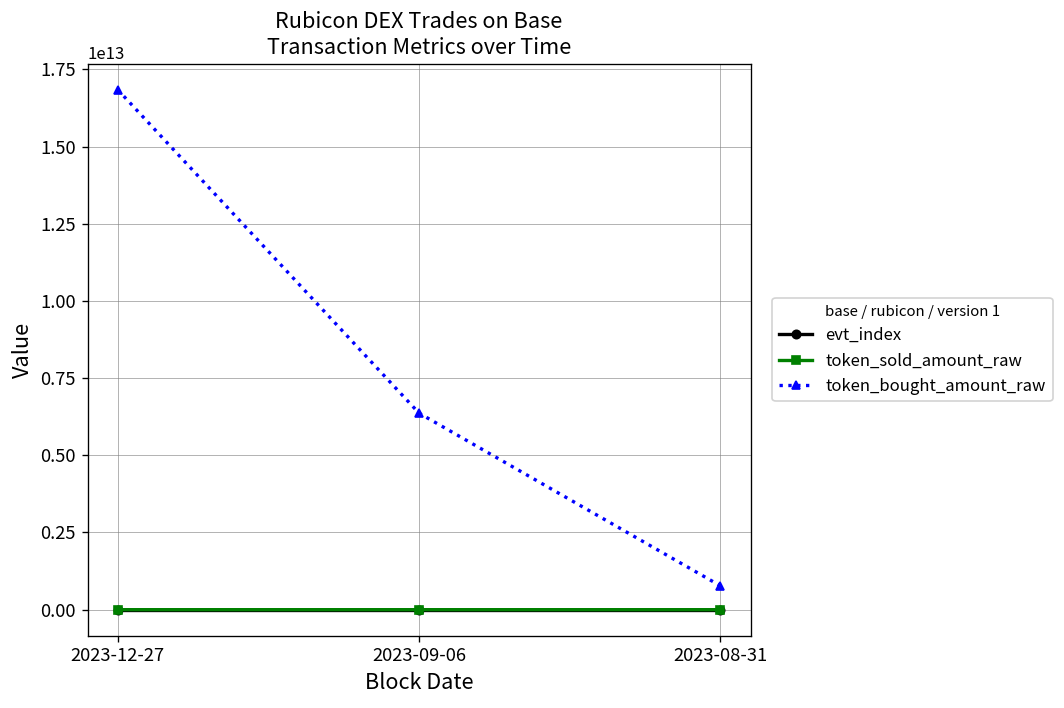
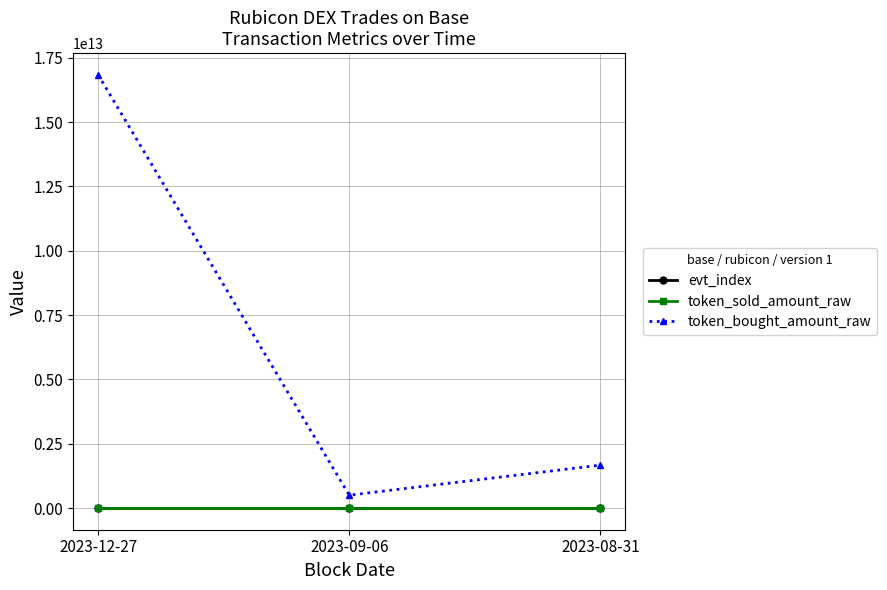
  {
    "token_sold_amount_raw": {
      "2023-12-27": 0,
      "2023-09-06": 0,
      "2023-08-31": 0
    },
    "token_bought_amount_raw": {
      "2023-12-27": 16800000000000,
-     "2023-09-06": 6400000000000,
-     "2023-08-31": 800000000000
+     "2023-09-06": 500000000000,
+     "2023-08-31": 1700000000000
    }
  }
